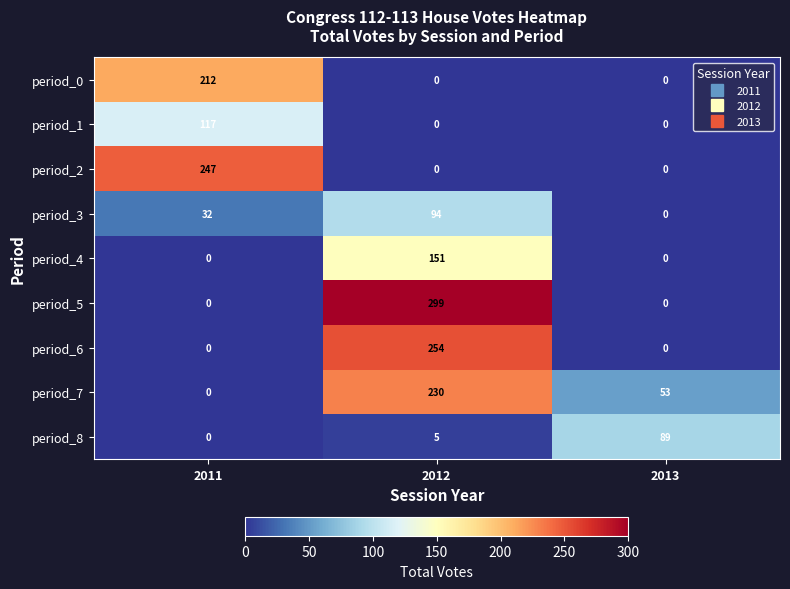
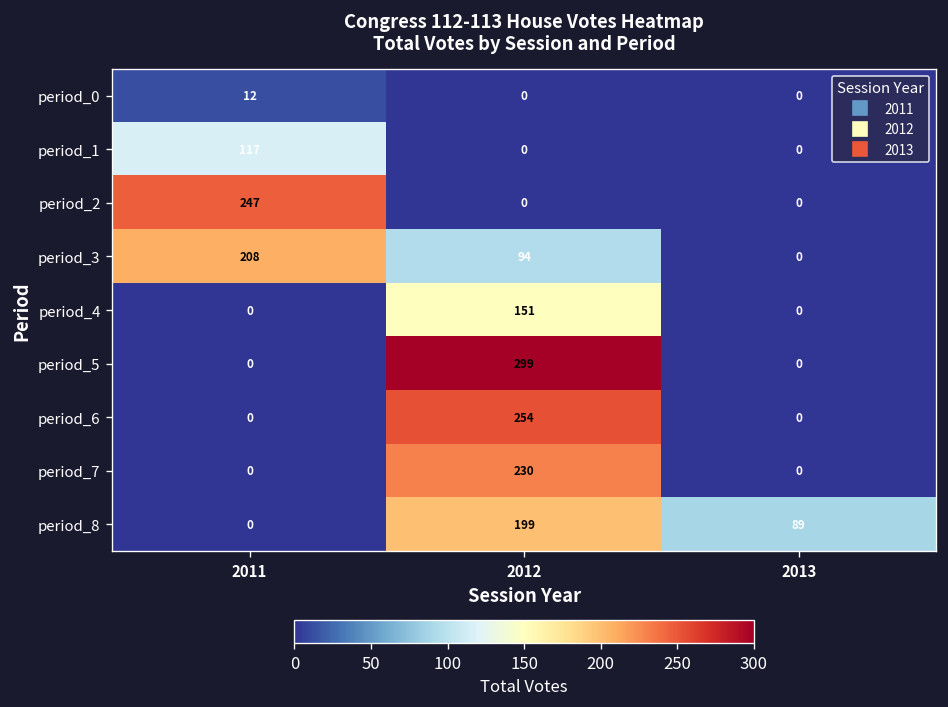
  {
    "period_0": {
-     "2011": 212,
+     "2011": 12,
      "2012": 0,
      "2013": 0
    },
    "period_1": {
      "2012": 0,
      "2013": 0
    },
    "period_2": {
      "2011": 247,
      "2012": 0,
      "2013": 0
    },
    "period_3": {
-     "2011": 32,
+     "2011": 208,
      "2012": 94,
      "2013": 0
    },
    "period_4": {
      "2011": 0,
      "2012": 151,
      "2013": 0
    },
    "period_5": {
      "2011": 0,
      "2012": 299,
      "2013": 0
    },
    "period_6": {
      "2011": 0,
      "2012": 254,
      "2013": 0
    },
    "period_7": {
      "2011": 0,
      "2012": 230,
-     "2013": 53
+     "2013": 0
    },
    "period_8": {
      "2011": 0,
-     "2012": 5,
+     "2012": 199,
      "2013": 89
    }
  }
